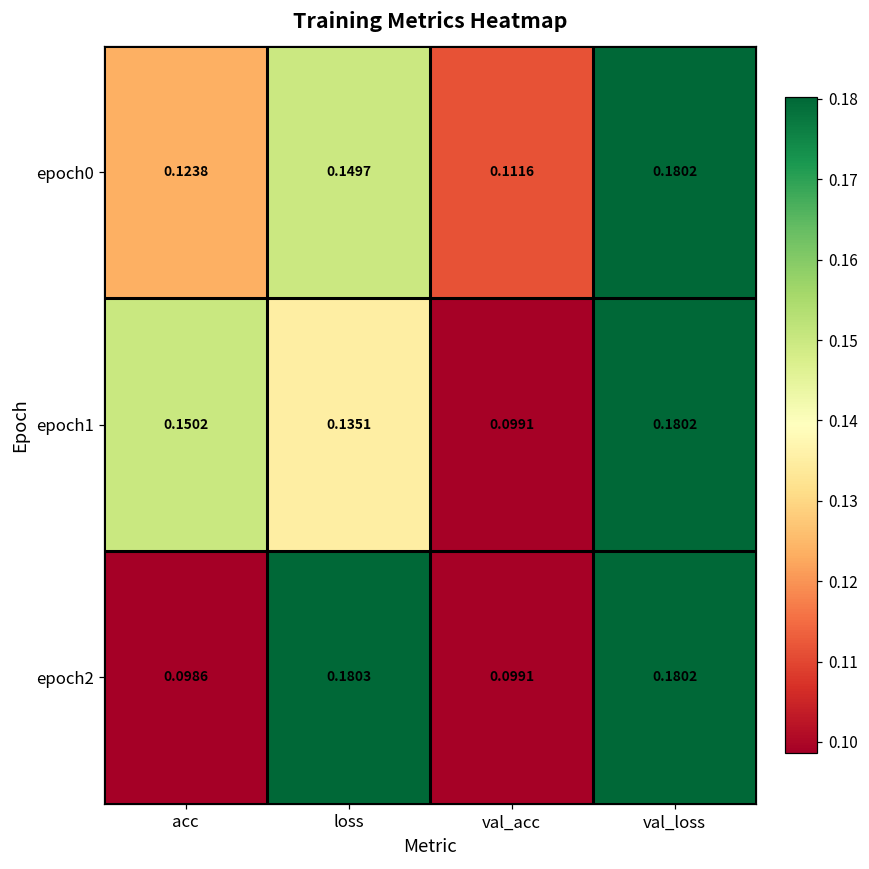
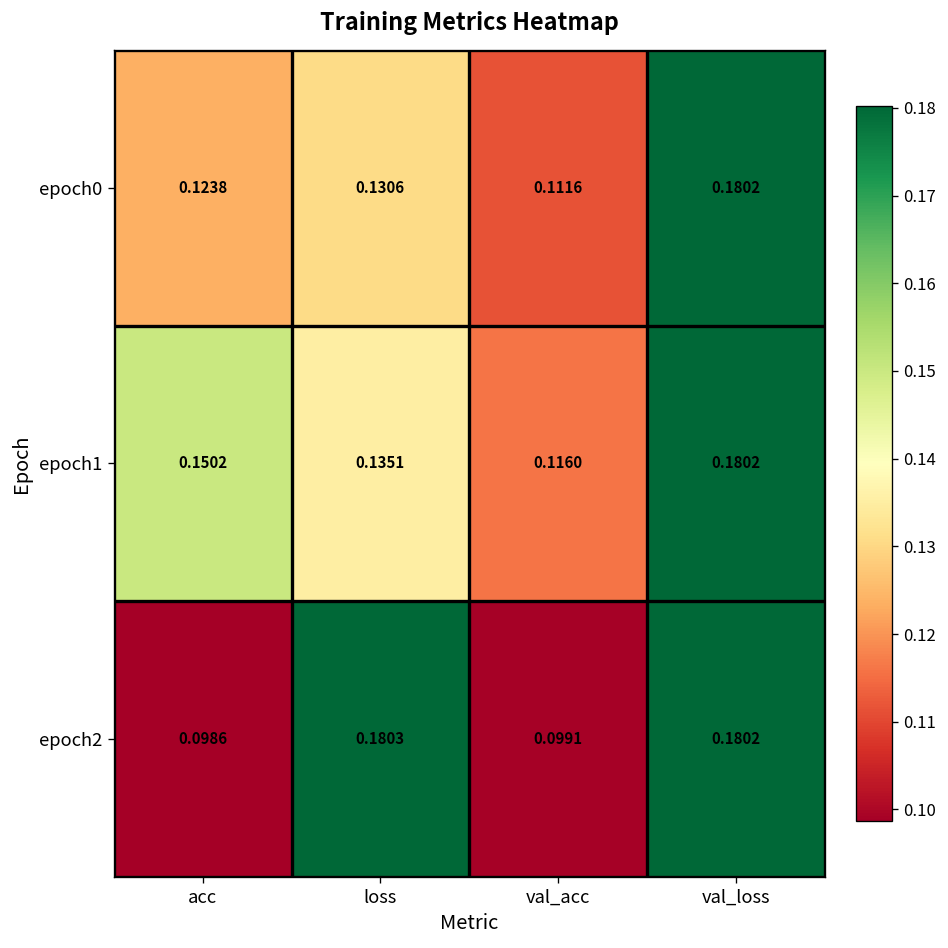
  {
    "epoch0": {
      "acc": 0.1238,
-     "loss": 0.1497,
+     "loss": 0.1306,
      "val_acc": 0.1116,
      "val_loss": 0.1802
    },
    "epoch1": {
      "acc": 0.1502,
      "loss": 0.1351,
-     "val_acc": 0.0991,
+     "val_acc": 0.1160,
      "val_loss": 0.1802
    },
    "epoch2": {
      "acc": 0.0986,
      "loss": 0.1803,
      "val_acc": 0.0991,
      "val_loss": 0.1802
    }
  }
